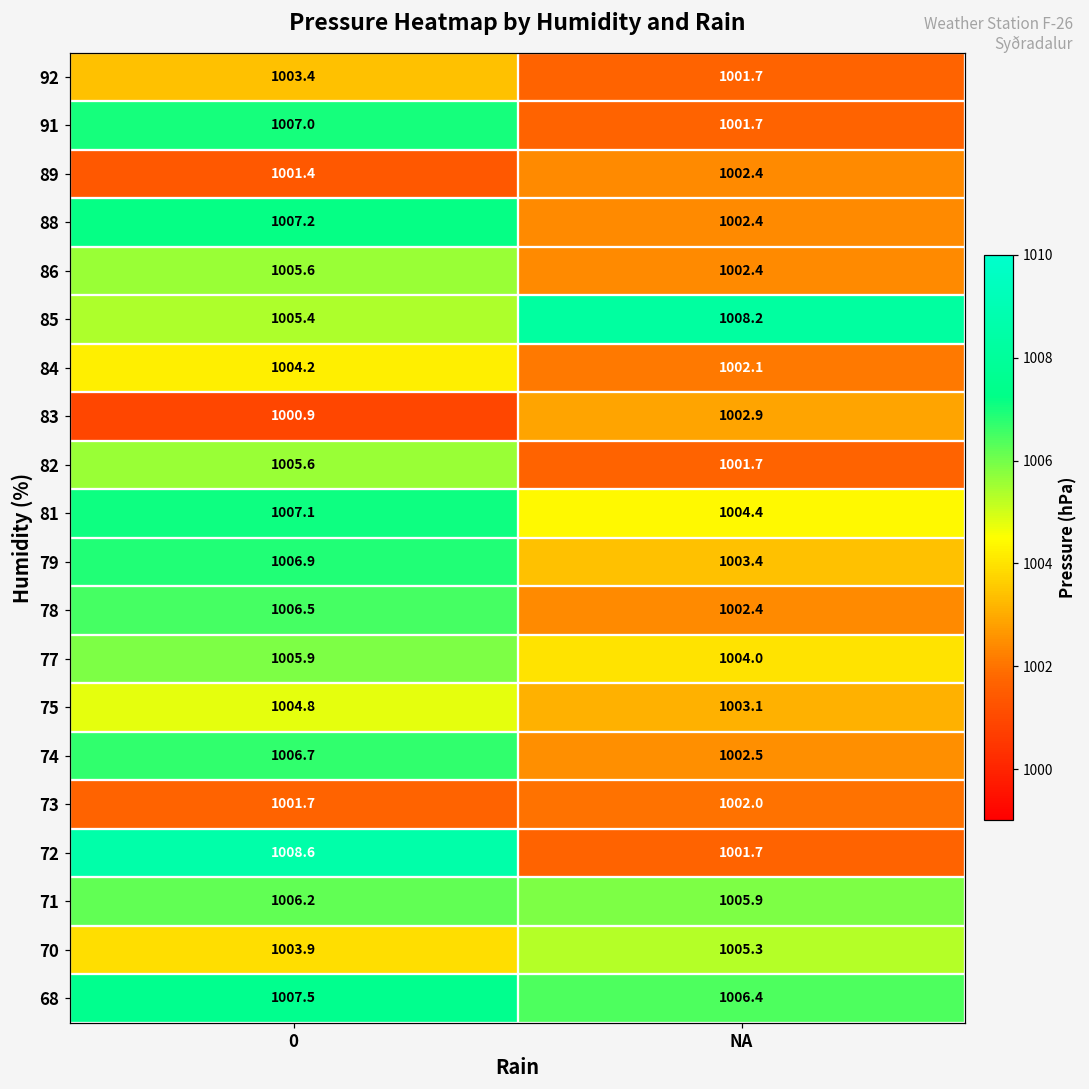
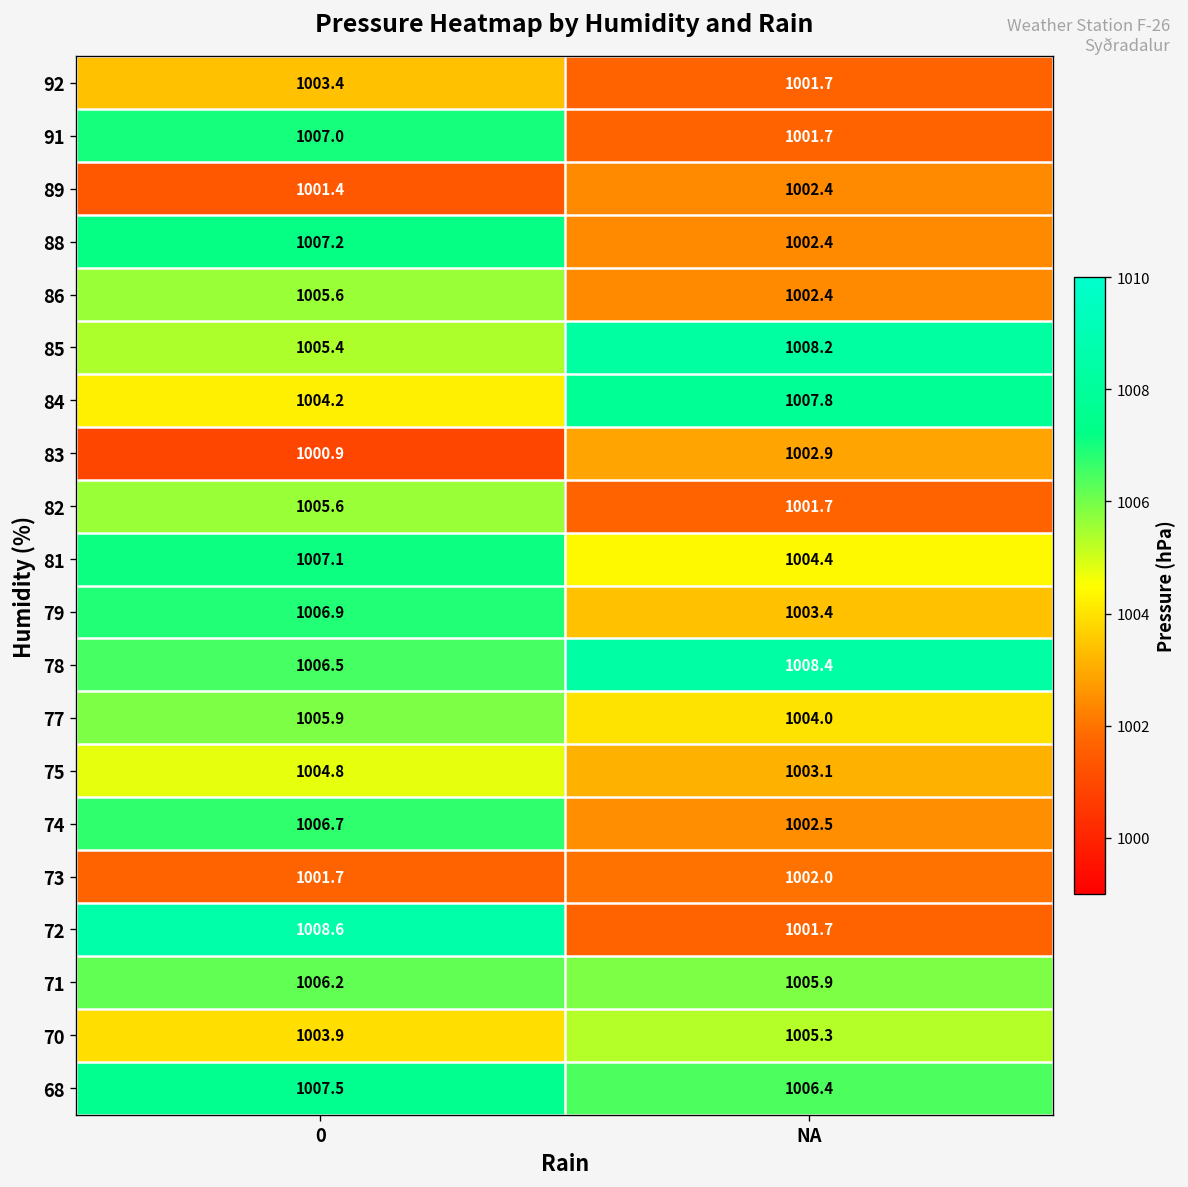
  {
    "92": {
      "0": 1003.4,
      "NA": 1001.7
    },
    "91": {
      "0": 1007.0,
      "NA": 1001.7
    },
    "89": {
      "0": 1001.4,
      "NA": 1002.4
    },
    "88": {
      "0": 1007.2,
      "NA": 1002.4
    },
    "86": {
      "0": 1005.6,
      "NA": 1002.4
    },
    "85": {
      "0": 1005.4,
      "NA": 1008.2
    },
    "84": {
      "0": 1004.2,
-     "NA": 1002.1
+     "NA": 1007.8
    },
    "83": {
      "0": 1000.9,
      "NA": 1002.9
    },
    "82": {
      "0": 1005.6,
      "NA": 1001.7
    },
    "81": {
      "0": 1007.1,
      "NA": 1004.4
    },
    "79": {
      "0": 1006.9,
      "NA": 1003.4
    },
    "78": {
      "0": 1006.5,
-     "NA": 1002.4
+     "NA": 1008.4
    },
    "77": {
      "0": 1005.9,
      "NA": 1004.0
    },
    "75": {
      "0": 1004.8,
      "NA": 1003.1
    },
    "74": {
      "0": 1006.7,
      "NA": 1002.5
    },
    "73": {
      "0": 1001.7,
      "NA": 1002.0
    },
    "72": {
      "0": 1008.6,
      "NA": 1001.7
    },
    "71": {
      "0": 1006.2,
      "NA": 1005.9
    },
    "70": {
      "0": 1003.9,
      "NA": 1005.3
    },
    "68": {
      "0": 1007.5,
      "NA": 1006.4
    }
  }
